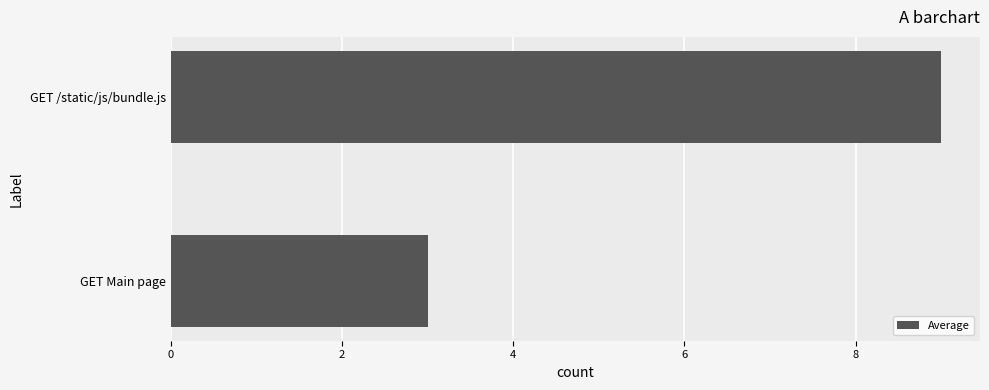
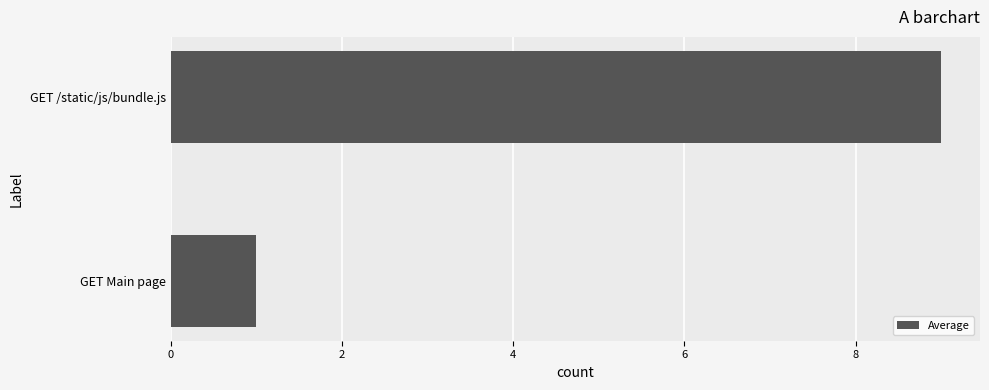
  {
    "GET /static/js/bundle.js": 9,
-   "GET Main page": 3
+   "GET Main page": 1
  }
